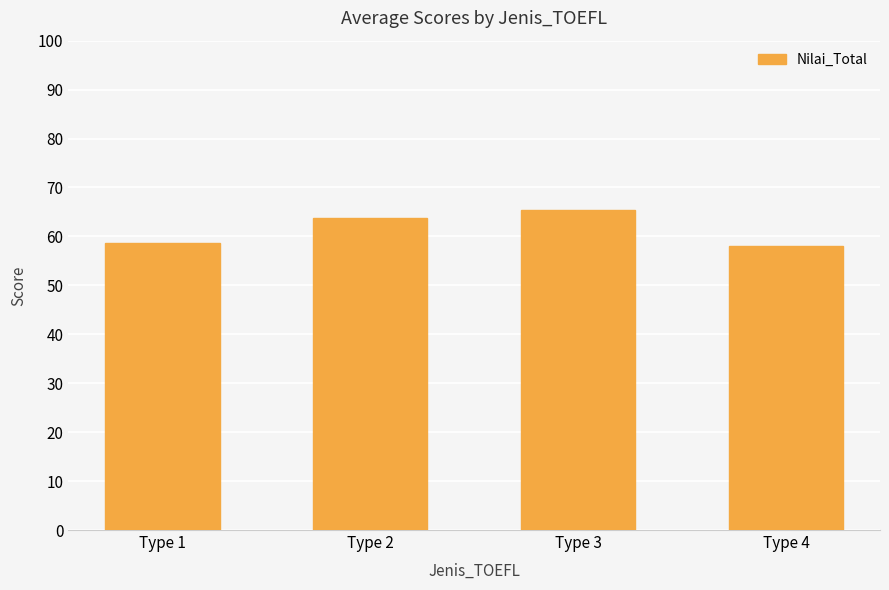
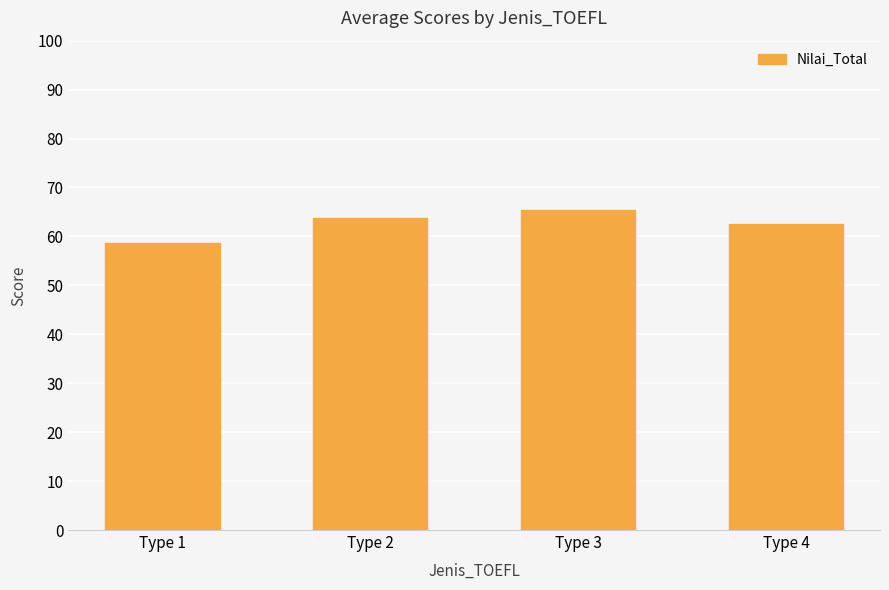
  {
    "Type 1": 59,
    "Type 2": 64,
    "Type 3": 65,
-   "Type 4": 58
+   "Type 4": 63
  }
